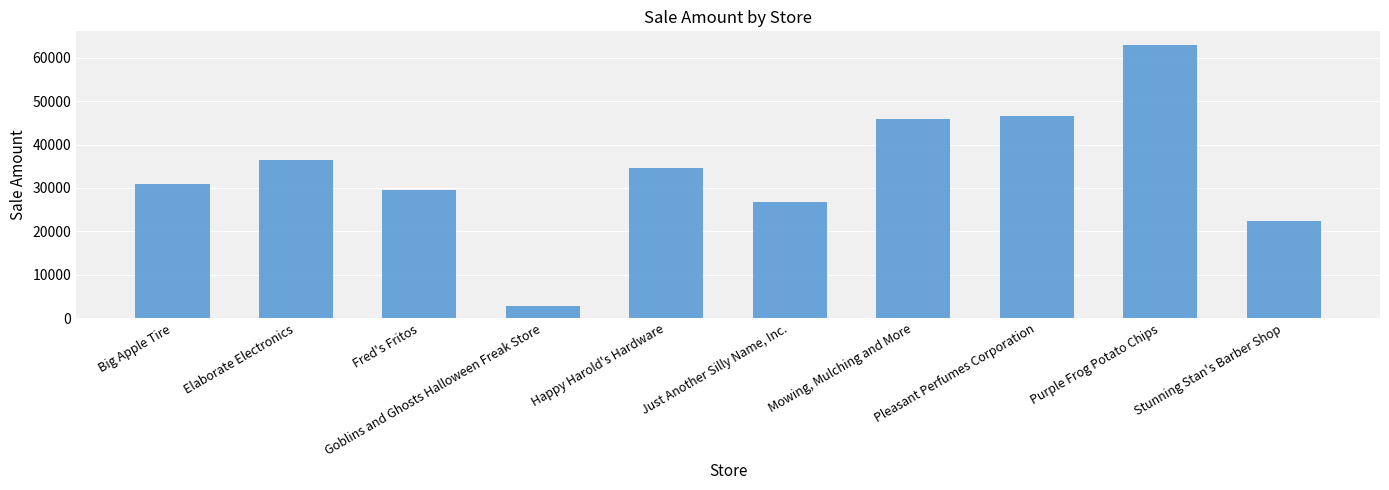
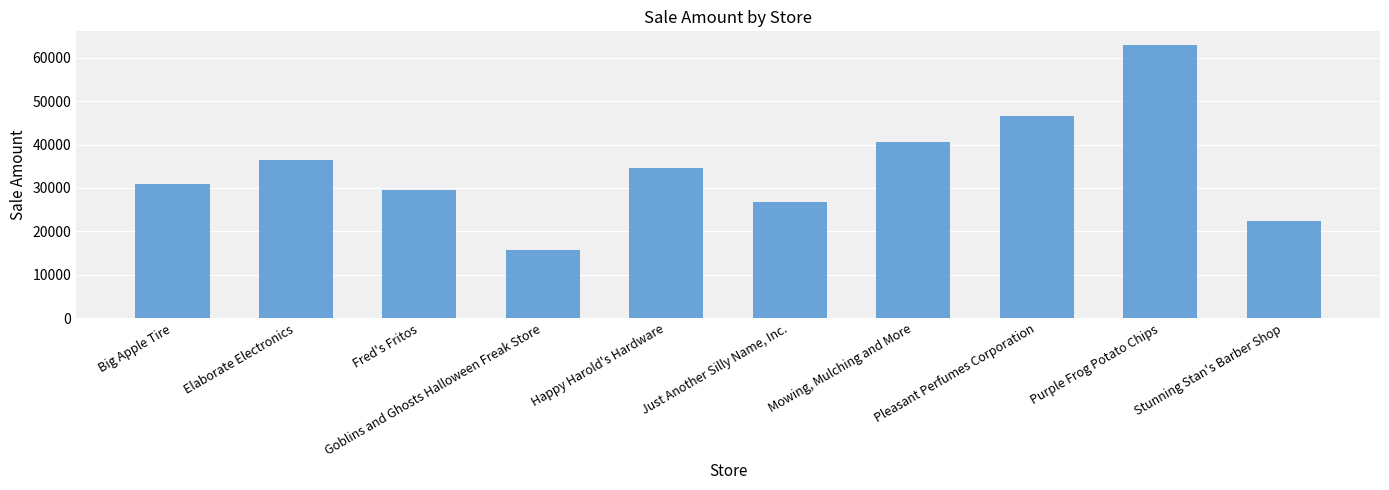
  {
    "Big Apple Tire": 31000,
    "Elaborate Electronics": 37000,
    "Fred's Fritos": 30000,
-   "Goblins and Ghosts Halloween Freak Store": 3000,
+   "Goblins and Ghosts Halloween Freak Store": 16000,
    "Happy Harold's Hardware": 35000,
    "Just Another Silly Name, Inc.": 27000,
-   "Mowing, Mulching and More": 46000,
+   "Mowing, Mulching and More": 41000,
    "Pleasant Perfumes Corporation": 47000,
    "Purple Frog Potato Chips": 63000,
    "Stunning Stan's Barber Shop": 22000
  }
